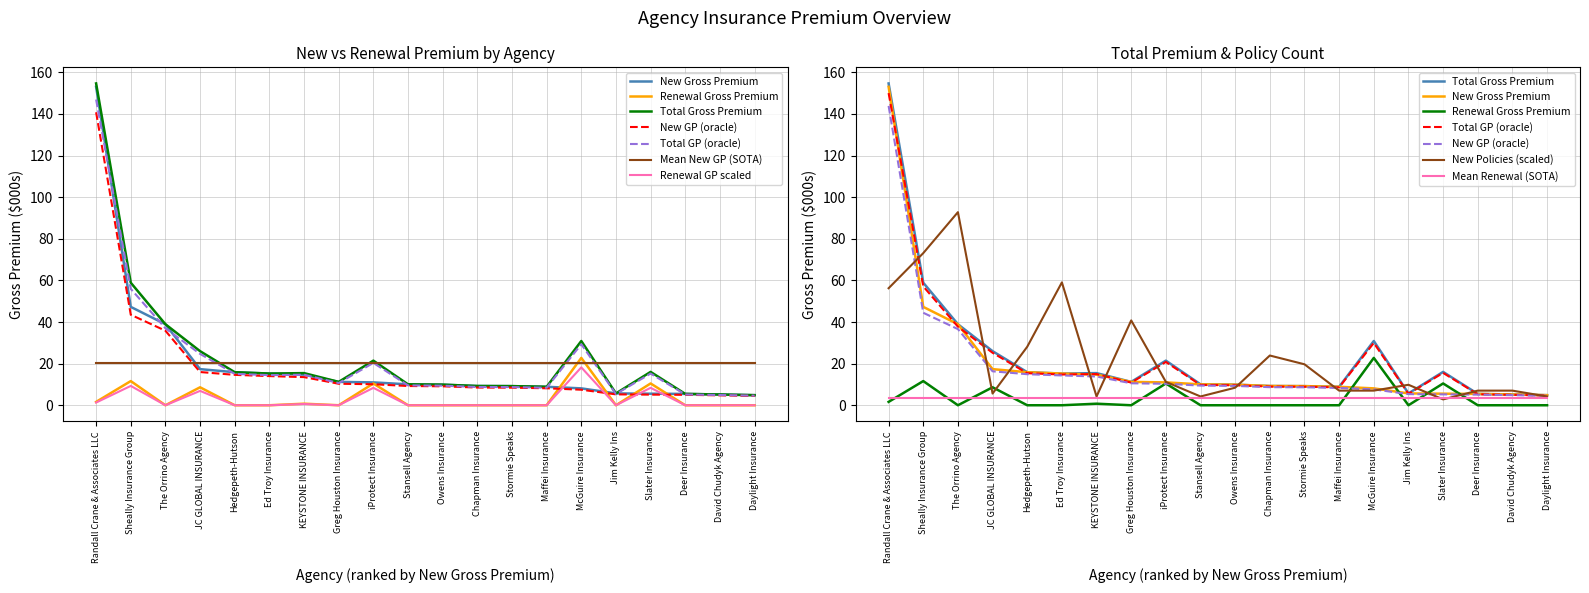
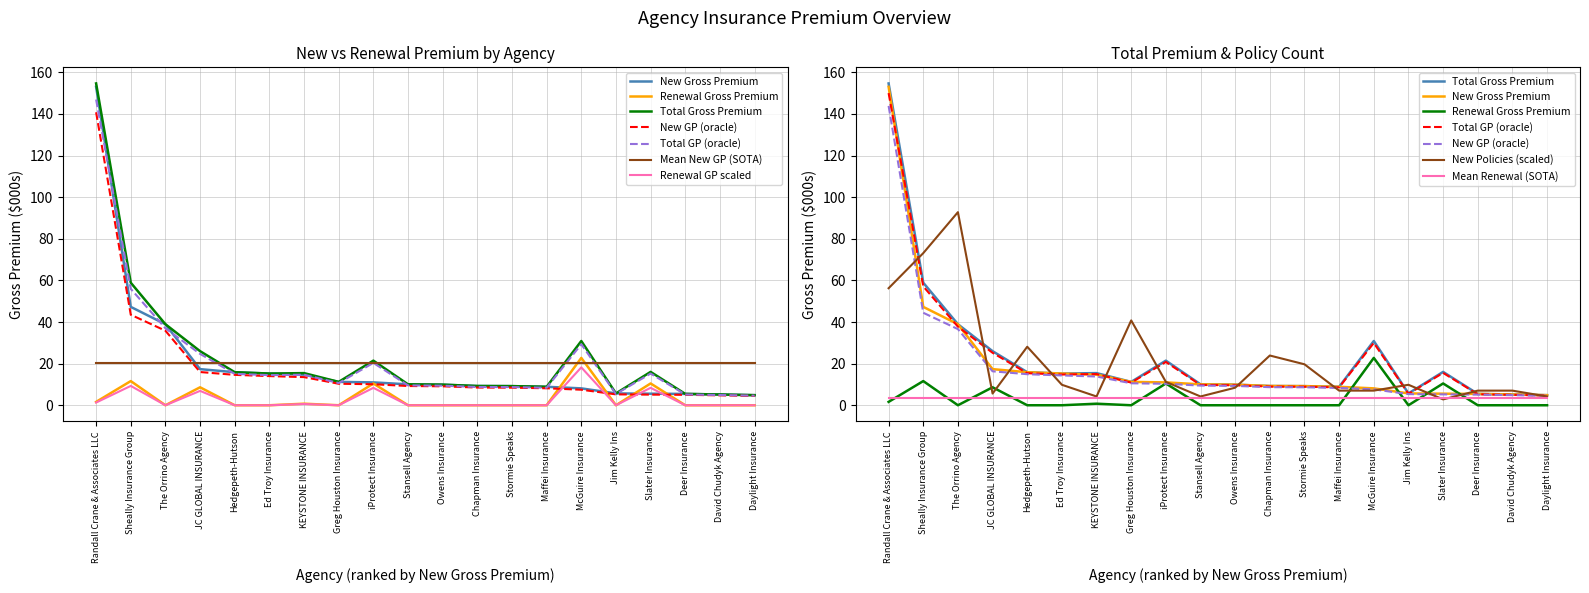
  {
    "New vs Renewal Premium by Agency": {
      "Mean New GP (SOTA)": {
        "Randall Crane & Associates LLC": 20,
        "Sheally Insurance Group": 20,
        "The Orrino Agency": 20,
        "JC GLOBAL INSURANCE": 20,
        "Hedgepeth-Hutson": 20,
        "Ed Troy Insurance": 20,
        "KEYSTONE INSURANCE": 20,
        "Greg Houston Insurance": 20,
        "Stansell Agency": 20,
        "Owens Insurance": 20,
        "Chapman Insurance": 20,
        "Stormie Speaks": 20,
        "Maffei Insurance": 20,
        "McGuire Insurance": 20,
        "Jim Kelly Ins": 20,
        "Slater Insurance": 20,
        "Deer Insurance": 20,
        "David Chudyk Agency": 20,
        "Daylight Insurance": 20
      },
      "Renewal GP scaled": {
        "Sheally Insurance Group": 9,
        "JC GLOBAL INSURANCE": 7,
        "iProtect Insurance": 8,
        "McGuire Insurance": 18,
        "Slater Insurance": 8
      }
    },
    "Total Premium & Policy Count": {
      "Total Gross Premium": {
        "Randall Crane & Associates LLC": 155,
        "Sheally Insurance Group": 59
      },
      "New Gross Premium": {
        "Randall Crane & Associates LLC": 153,
        "Sheally Insurance Group": 47
      },
      "Renewal Gross Premium": {
        "Randall Crane & Associates LLC": 2,
        "Sheally Insurance Group": 12,
        "The Orrino Agency": 0,
        "JC GLOBAL INSURANCE": 9,
        "Hedgepeth-Hutson": 0,
        "Ed Troy Insurance": 0,
        "KEYSTONE INSURANCE": 1,
        "Greg Houston Insurance": 0,
        "Stansell Agency": 0,
        "Owens Insurance": 0,
        "Chapman Insurance": 0,
        "Stormie Speaks": 0,
        "Maffei Insurance": 0,
        "McGuire Insurance": 23,
        "Jim Kelly Ins": 0,
        "Slater Insurance": 10,
        "Deer Insurance": 0,
        "David Chudyk Agency": 0,
        "Daylight Insurance": 0
      },
      "Total GP (oracle)": {
        "Randall Crane & Associates LLC": 150,
        "Sheally Insurance Group": 57
      },
      "New GP (oracle)": {
        "Randall Crane & Associates LLC": 144,
        "Sheally Insurance Group": 44
      },
      "New Policies (scaled)": {
        "Randall Crane & Associates LLC": 56,
        "Sheally Insurance Group": 73,
        "The Orrino Agency": 93,
        "JC GLOBAL INSURANCE": 6,
        "Hedgepeth-Hutson": 28,
-       "Ed Troy Insurance": 59,
+       "Ed Troy Insurance": 10,
        "Greg Houston Insurance": 41,
        "Chapman Insurance": 24,
        "Stormie Speaks": 20,
        "Maffei Insurance": 7,
        "Jim Kelly Ins": 10,
        "Deer Insurance": 7,
        "David Chudyk Agency": 7
      },
      "Mean Renewal (SOTA)": {
        "Randall Crane & Associates LLC": 3,
        "Sheally Insurance Group": 3,
        "The Orrino Agency": 3,
        "JC GLOBAL INSURANCE": 3,
        "Hedgepeth-Hutson": 3,
        "Ed Troy Insurance": 3,
        "Greg Houston Insurance": 3,
        "iProtect Insurance": 3,
        "Owens Insurance": 3,
        "Chapman Insurance": 3,
        "Stormie Speaks": 3,
        "Maffei Insurance": 3,
        "McGuire Insurance": 3,
        "Jim Kelly Ins": 3,
        "Deer Insurance": 3,
        "David Chudyk Agency": 3
      }
    }
  }
